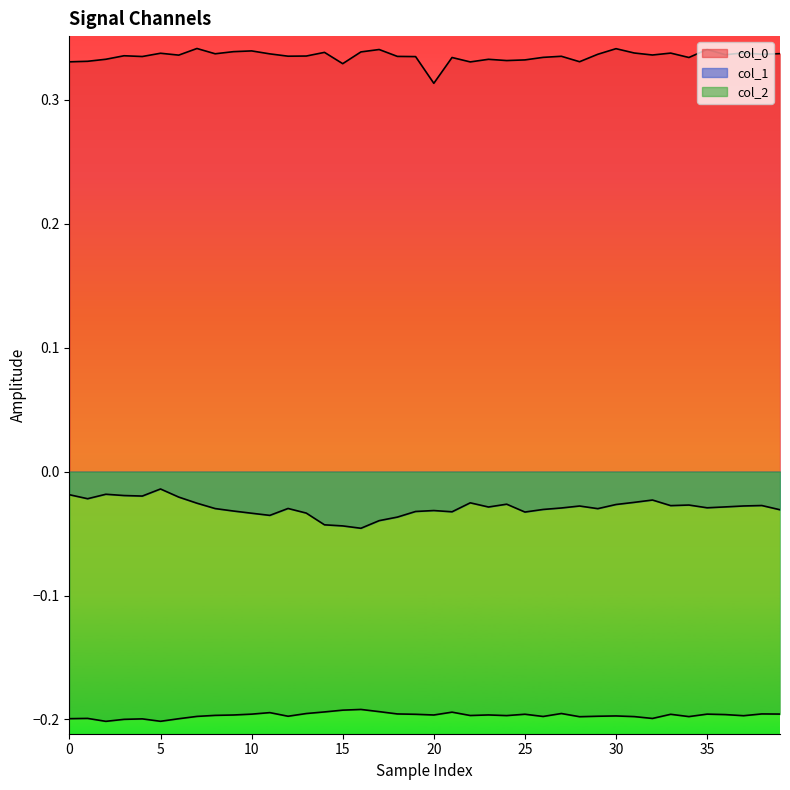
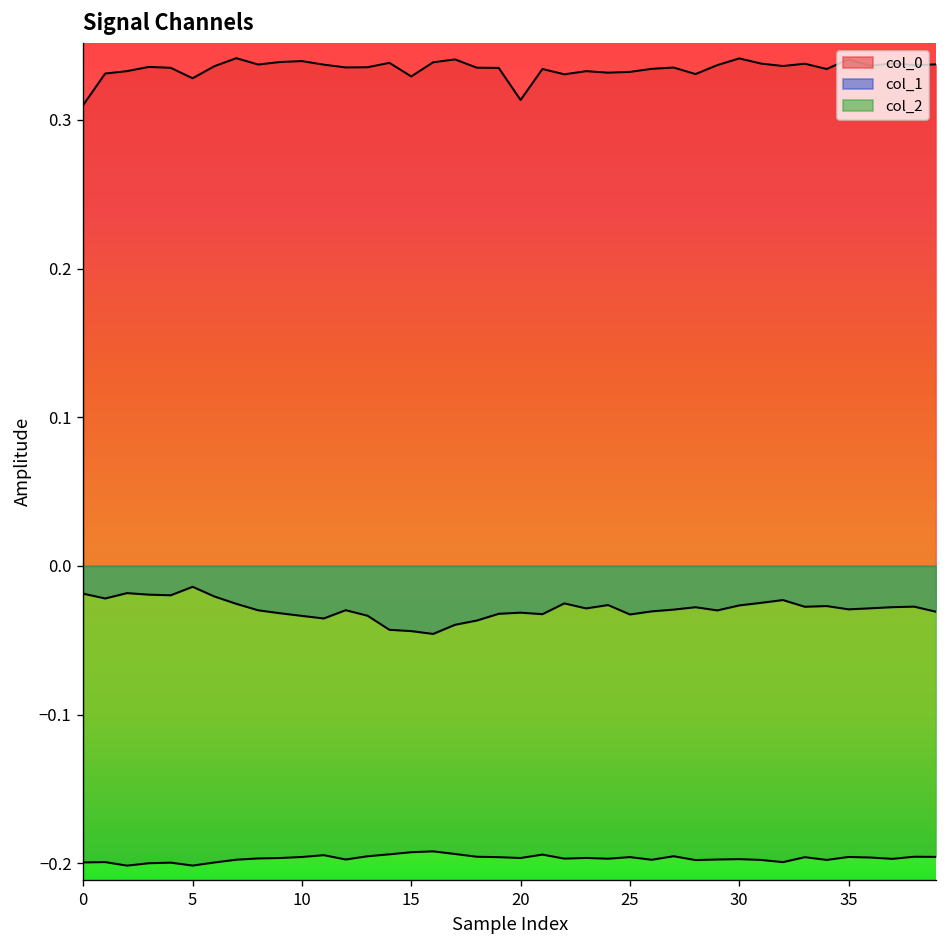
  {
    "col_0": {
-     "0": 0.331,
-     "5": 0.338,
+     "0": 0.310,
+     "5": 0.328,
      "10": 0.340,
      "15": 0.329,
      "20": 0.313,
      "25": 0.332,
      "30": 0.341
    }
  }
